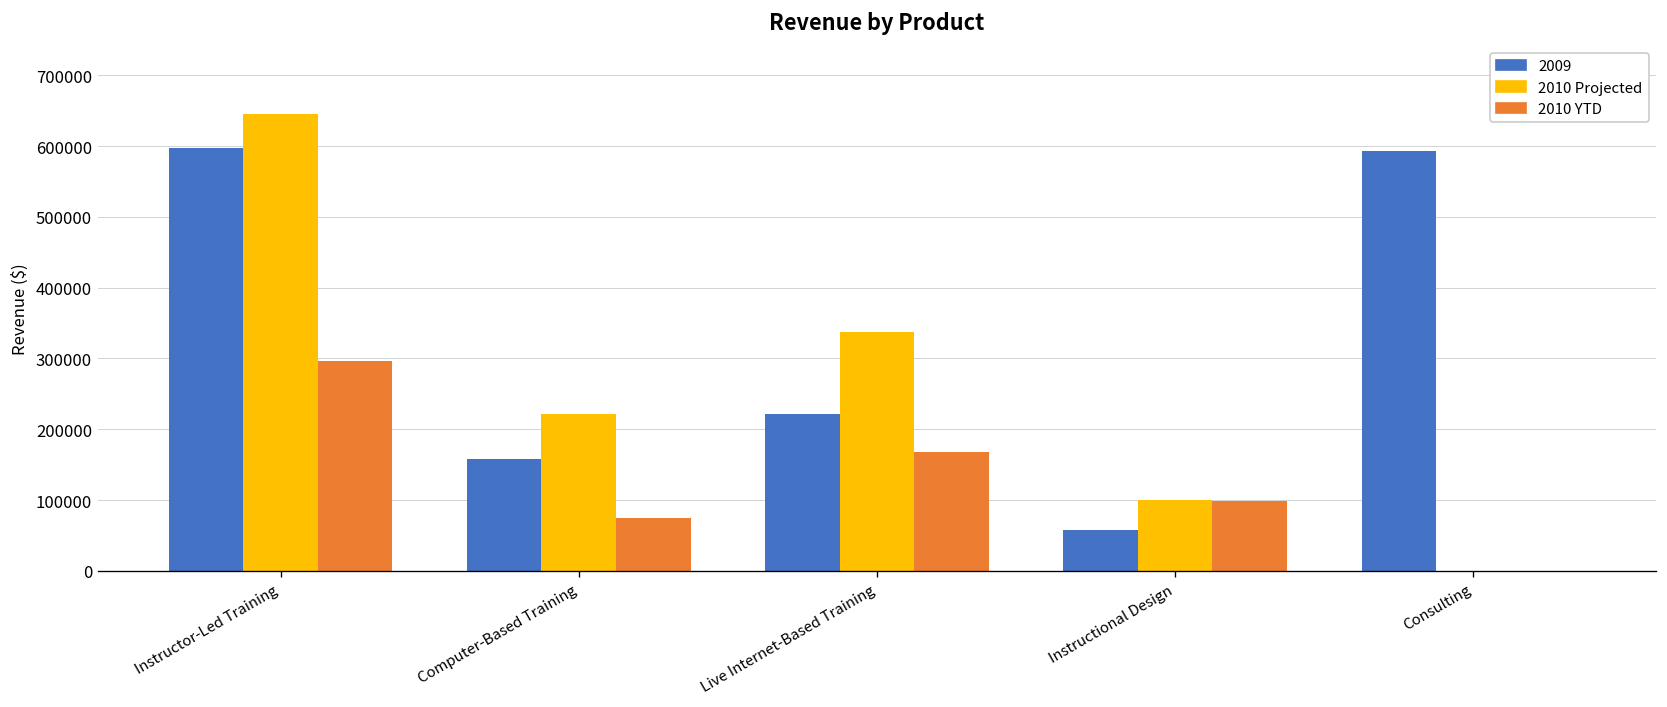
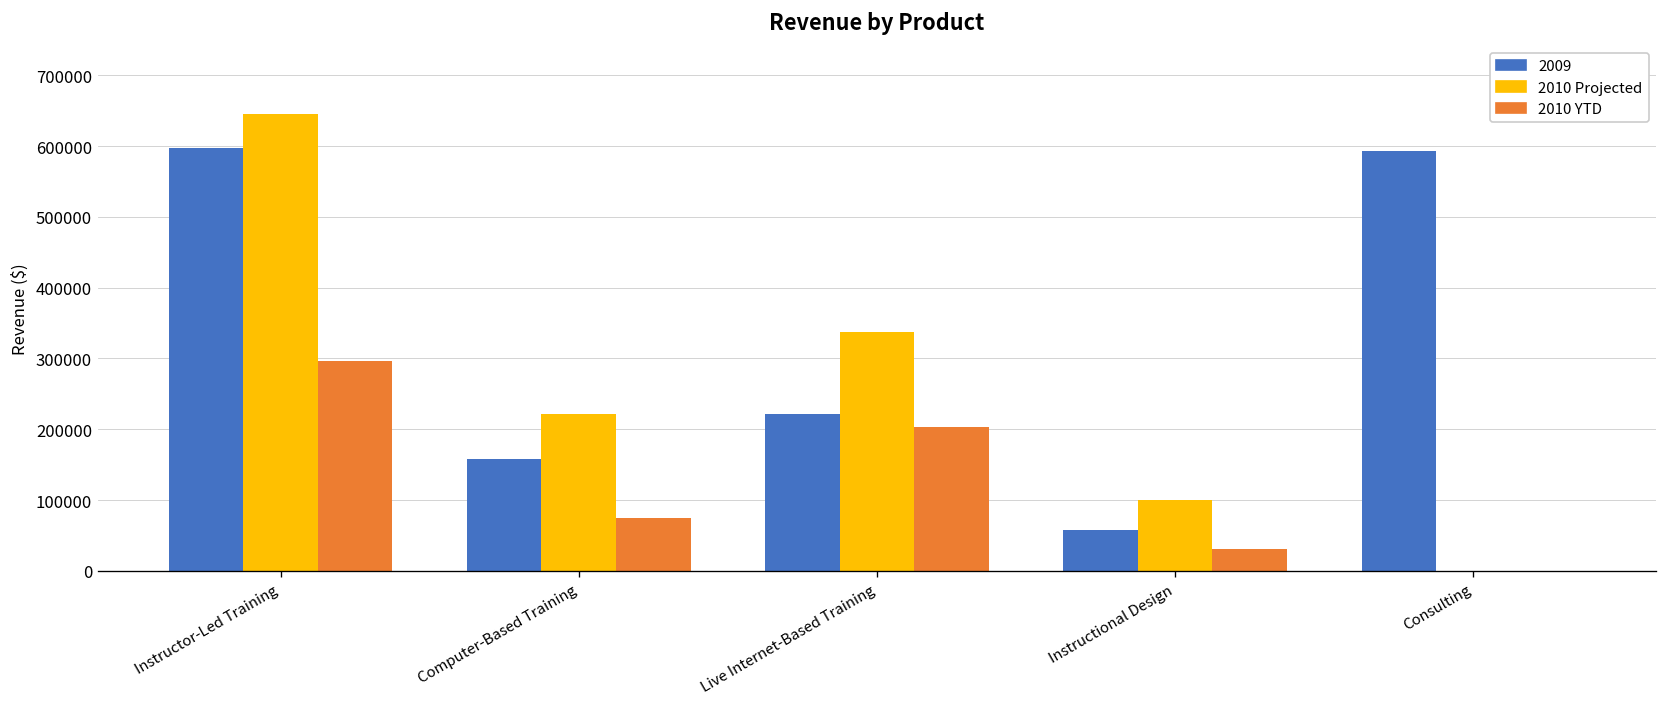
  {
    "2009": {
      "Instructor-Led Training": 600000,
      "Computer-Based Training": 160000,
      "Live Internet-Based Training": 220000,
      "Instructional Design": 60000,
      "Consulting": 590000
    },
    "2010 Projected": {
      "Instructor-Led Training": 650000,
      "Computer-Based Training": 220000,
      "Live Internet-Based Training": 340000,
      "Instructional Design": 100000,
      "Consulting": 0
    },
    "2010 YTD": {
      "Instructor-Led Training": 300000,
      "Computer-Based Training": 80000,
-     "Live Internet-Based Training": 170000,
-     "Instructional Design": 100000,
+     "Live Internet-Based Training": 200000,
+     "Instructional Design": 30000,
      "Consulting": 0
    }
  }
